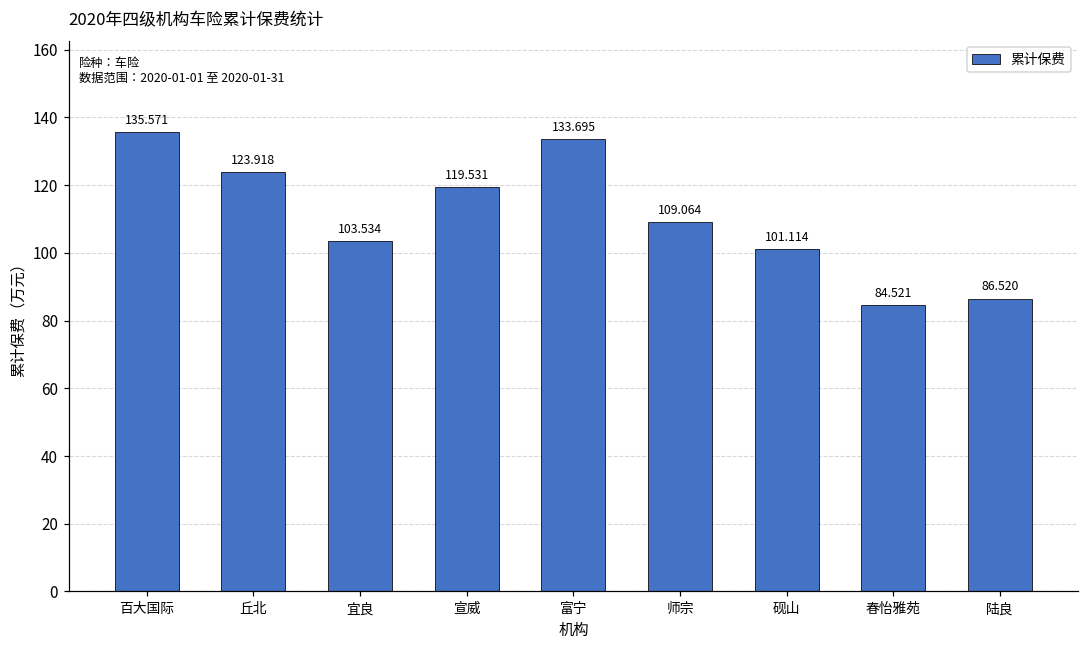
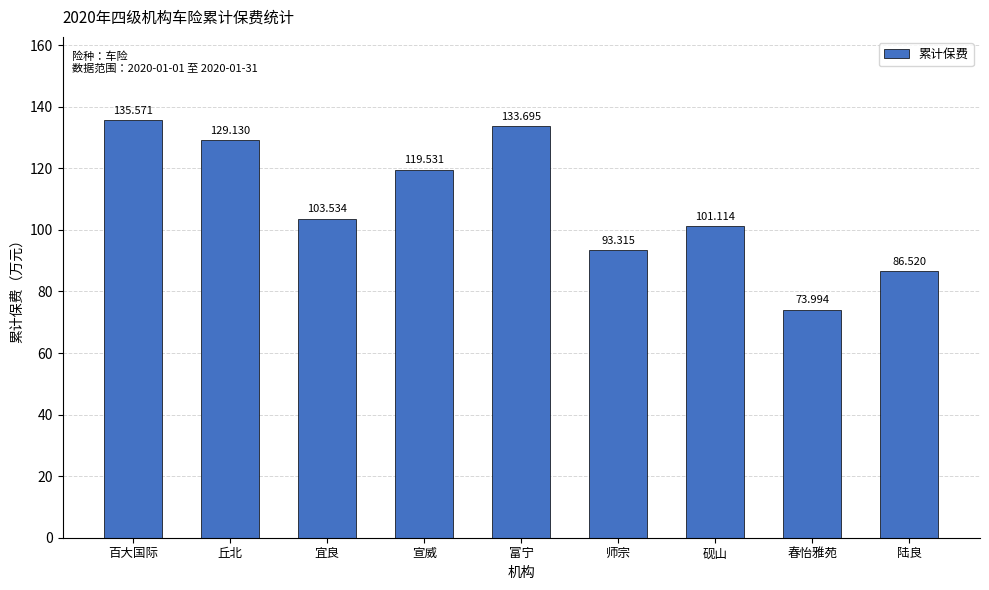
  {
    "百大国际": 135.571,
-   "丘北": 123.918,
+   "丘北": 129.130,
    "宜良": 103.534,
    "宣威": 119.531,
    "富宁": 133.695,
-   "师宗": 109.064,
+   "师宗": 93.315,
    "砚山": 101.114,
-   "春怡雅苑": 84.521,
+   "春怡雅苑": 73.994,
    "陆良": 86.520
  }
